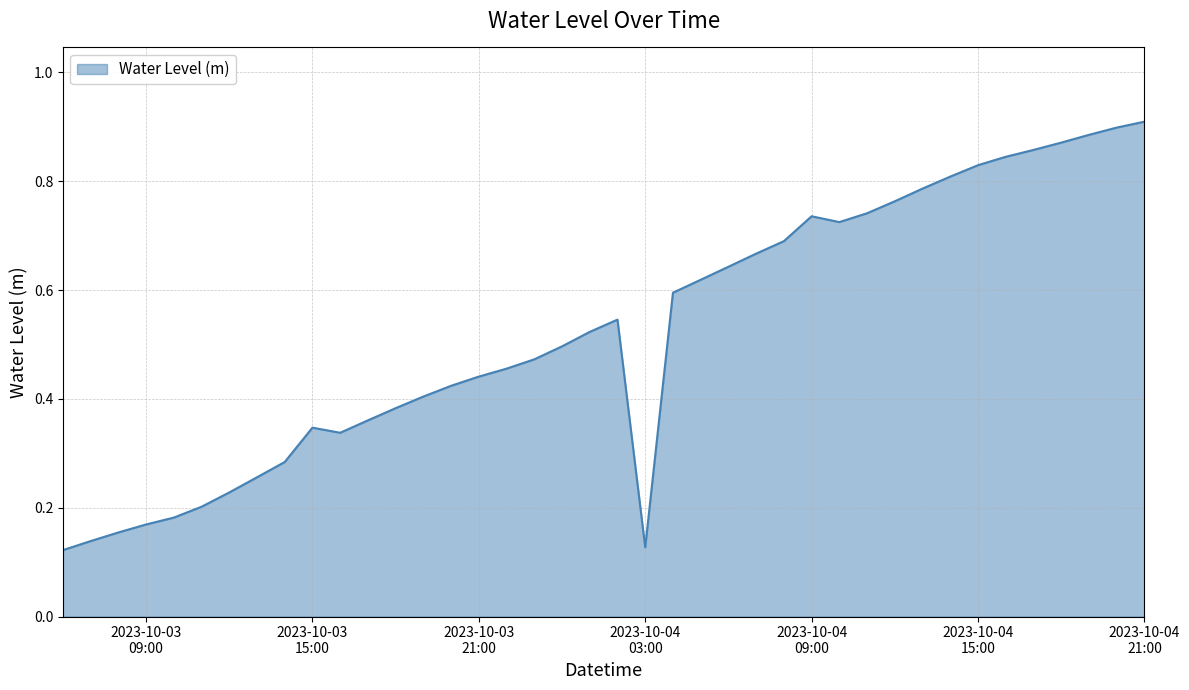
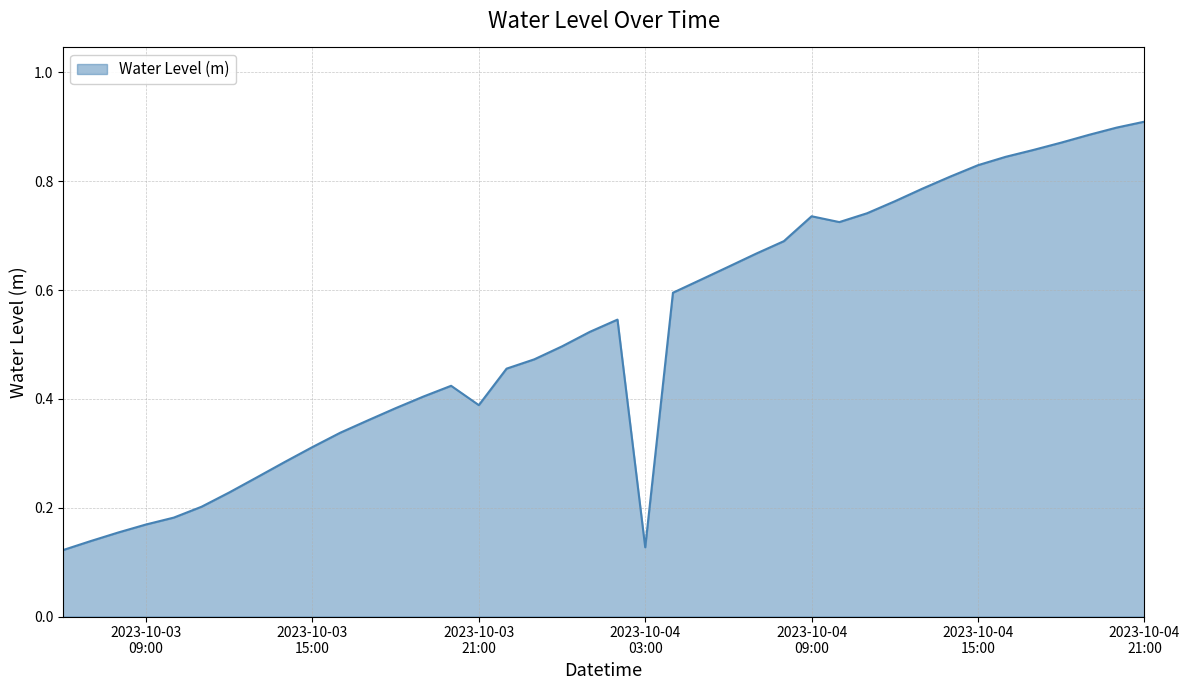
  {
    "2023-10-03 09:00": 0.17,
-   "2023-10-03 15:00": 0.35,
-   "2023-10-03 21:00": 0.44,
+   "2023-10-03 15:00": 0.31,
+   "2023-10-03 21:00": 0.39,
    "2023-10-04 03:00": 0.13,
    "2023-10-04 09:00": 0.74,
    "2023-10-04 15:00": 0.83,
    "2023-10-04 21:00": 0.91
  }
